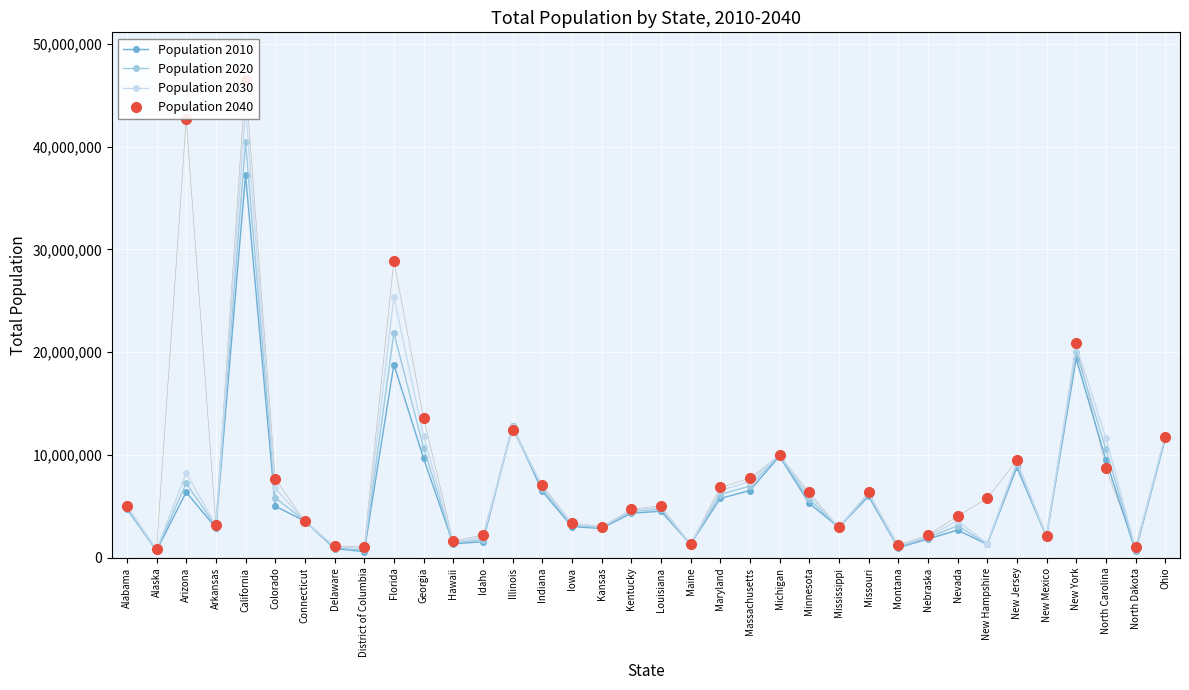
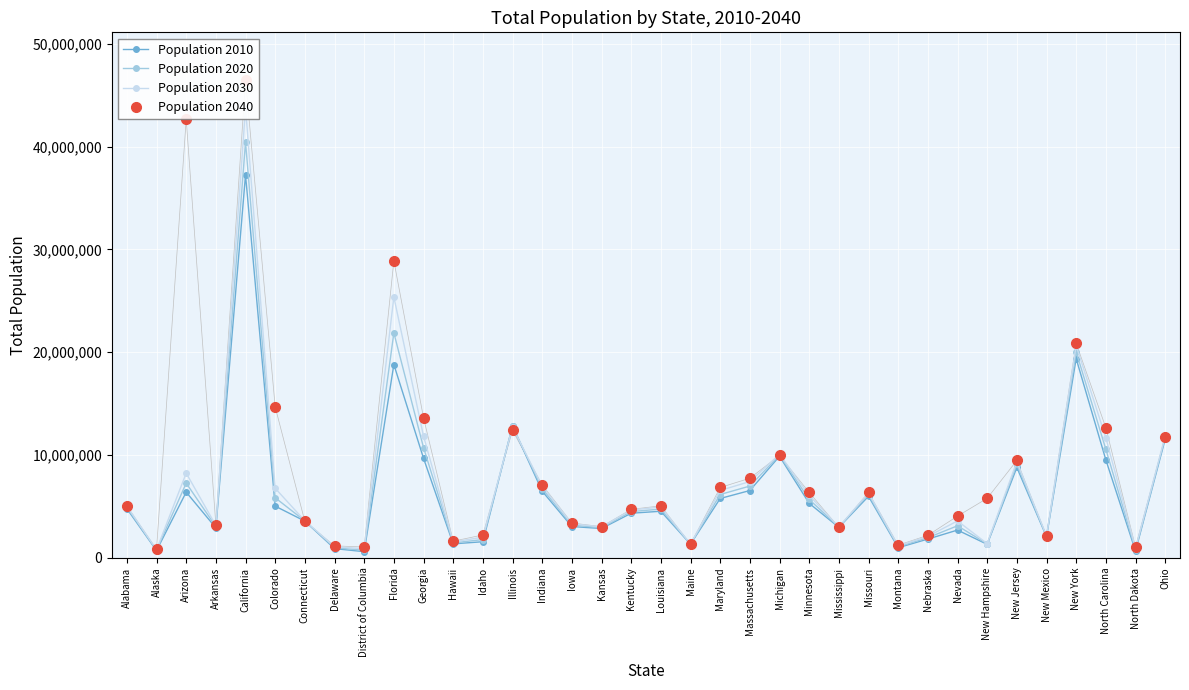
  {
    "Population 2040": {
      "Arizona": "42,600,000",
-     "Colorado": "7,700,000",
+     "Colorado": "14,700,000",
      "Florida": "28,900,000",
      "Georgia": "13,600,000",
      "Illinois": "12,400,000",
      "Maryland": "6,800,000",
      "Massachusetts": "7,700,000",
      "Minnesota": "6,400,000",
      "Nevada": "4,100,000",
      "New Hampshire": "5,800,000",
-     "North Carolina": "8,700,000"
+     "North Carolina": "12,700,000"
    }
  }
